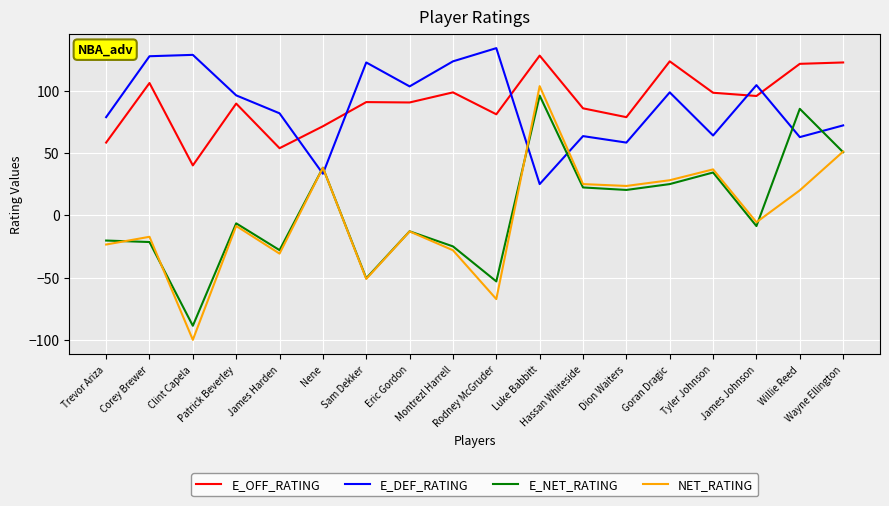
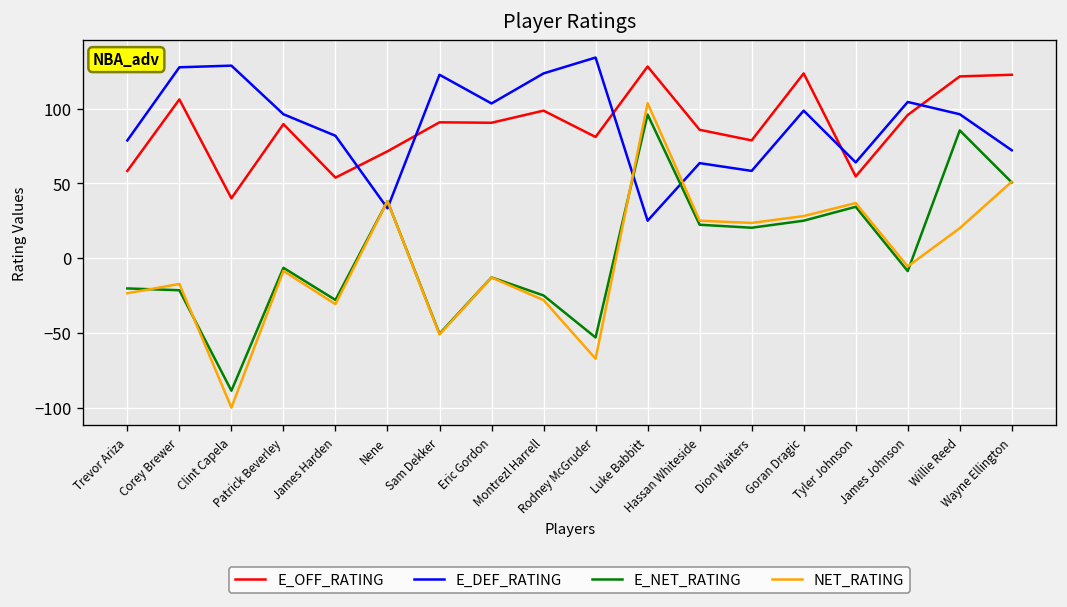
  {
    "E_OFF_RATING": {
      "Trevor Ariza": 58,
      "Corey Brewer": 106,
      "Clint Capela": 40,
      "Patrick Beverley": 90,
      "James Harden": 54,
      "Nene": 71,
      "Sam Dekker": 91,
      "Eric Gordon": 91,
      "Montrezl Harrell": 99,
      "Rodney McGruder": 81,
      "Luke Babbitt": 128,
      "Hassan Whiteside": 86,
      "Dion Waiters": 79,
      "Goran Dragic": 124,
-     "Tyler Johnson": 98,
+     "Tyler Johnson": 55,
      "James Johnson": 96,
      "Willie Reed": 122,
      "Wayne Ellington": 123
    },
    "E_DEF_RATING": {
      "Trevor Ariza": 79,
      "Corey Brewer": 128,
      "Clint Capela": 129,
      "Patrick Beverley": 96,
      "James Harden": 82,
      "Nene": 33,
      "Sam Dekker": 123,
      "Eric Gordon": 103,
      "Montrezl Harrell": 124,
      "Rodney McGruder": 134,
      "Luke Babbitt": 25,
      "Hassan Whiteside": 64,
      "Dion Waiters": 58,
      "Goran Dragic": 99,
      "Tyler Johnson": 64,
      "James Johnson": 104,
-     "Willie Reed": 63,
+     "Willie Reed": 96,
      "Wayne Ellington": 72
    },
    "E_NET_RATING": {
      "Trevor Ariza": -20,
      "Corey Brewer": -22,
      "Clint Capela": -89,
      "Patrick Beverley": -7,
      "James Harden": -28,
      "Montrezl Harrell": -25,
      "Rodney McGruder": -53,
      "Luke Babbitt": 96,
      "Hassan Whiteside": 22,
      "Dion Waiters": 20,
      "Goran Dragic": 25,
      "Tyler Johnson": 34,
      "James Johnson": -9,
      "Willie Reed": 85
    },
    "NET_RATING": {
      "Trevor Ariza": -24,
      "Corey Brewer": -17,
      "Clint Capela": -100,
      "Patrick Beverley": -9,
      "James Harden": -31,
      "Montrezl Harrell": -28,
      "Rodney McGruder": -67,
      "Luke Babbitt": 104,
      "Hassan Whiteside": 25,
      "Dion Waiters": 24,
      "Goran Dragic": 28,
      "Tyler Johnson": 37,
      "James Johnson": -6,
      "Willie Reed": 20
    }
  }
